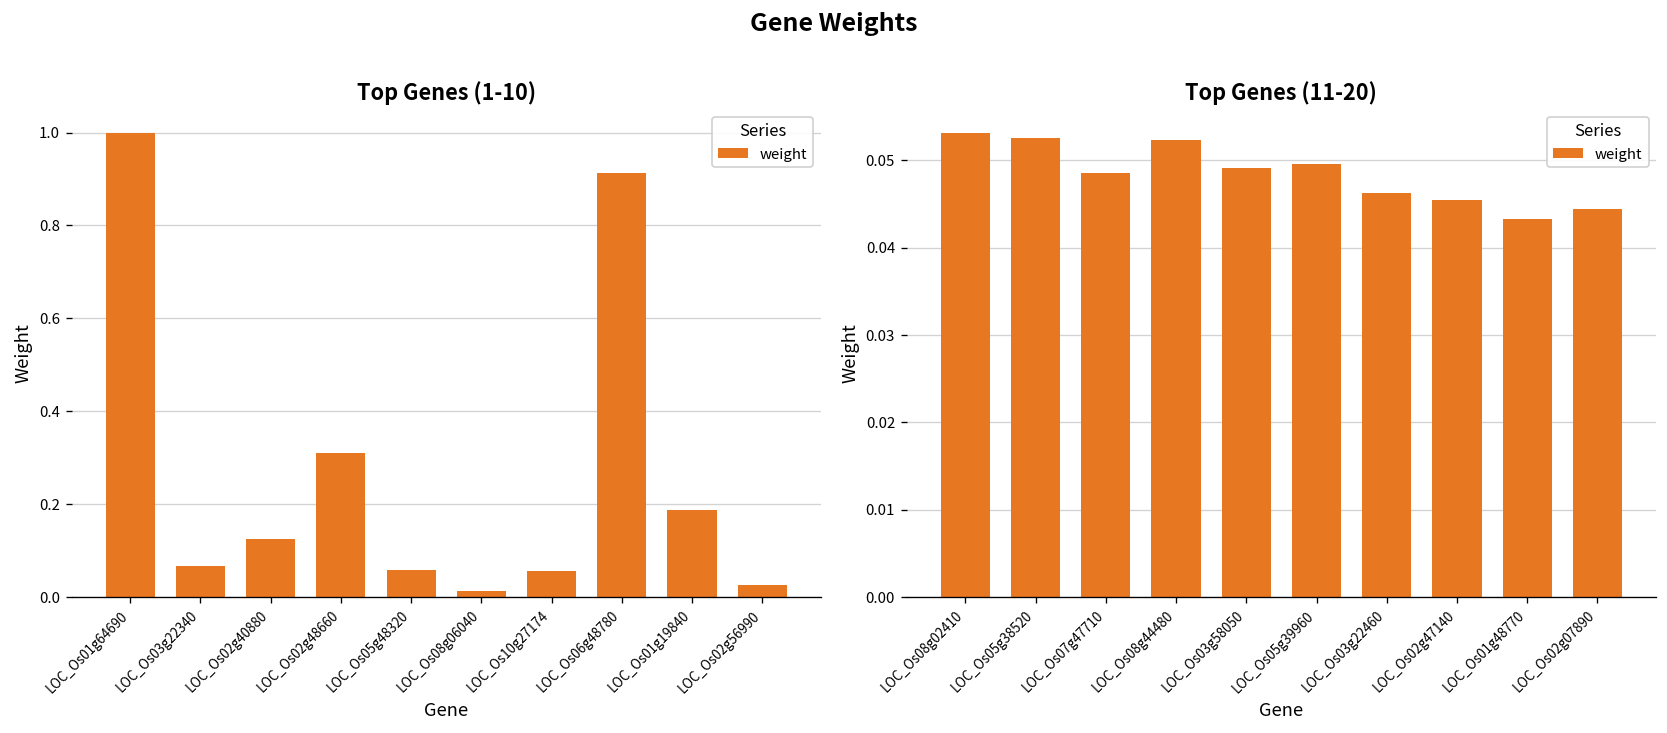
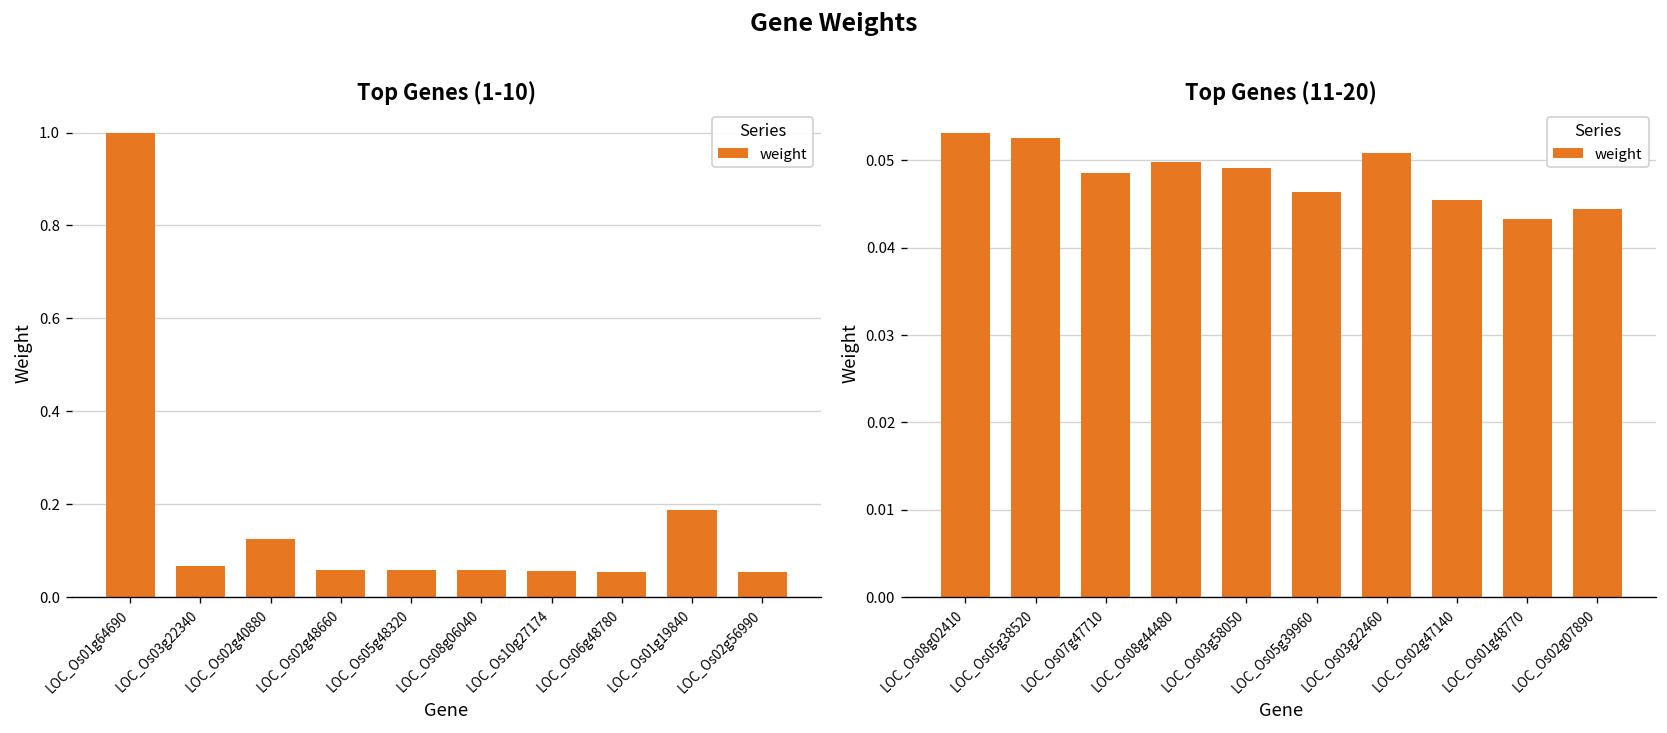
  {
    "Top Genes (1-10)": {
      "LOC_Os01g64690": 1.00,
      "LOC_Os03g22340": 0.07,
      "LOC_Os02g40880": 0.13,
-     "LOC_Os02g48660": 0.31,
+     "LOC_Os02g48660": 0.06,
      "LOC_Os05g48320": 0.06,
-     "LOC_Os08g06040": 0.01,
+     "LOC_Os08g06040": 0.06,
      "LOC_Os10g27174": 0.06,
-     "LOC_Os06g48780": 0.91,
+     "LOC_Os06g48780": 0.05,
      "LOC_Os01g19840": 0.19,
-     "LOC_Os02g56990": 0.03
+     "LOC_Os02g56990": 0.05
    },
    "Top Genes (11-20)": {
      "LOC_Os08g02410": 0.053,
      "LOC_Os05g38520": 0.053,
      "LOC_Os07g47710": 0.049,
-     "LOC_Os08g44480": 0.052,
+     "LOC_Os08g44480": 0.050,
      "LOC_Os03g58050": 0.049,
-     "LOC_Os05g39960": 0.050,
-     "LOC_Os03g22460": 0.046,
+     "LOC_Os05g39960": 0.046,
+     "LOC_Os03g22460": 0.051,
      "LOC_Os02g47140": 0.046,
      "LOC_Os01g48770": 0.043,
      "LOC_Os02g07890": 0.044
    }
  }
